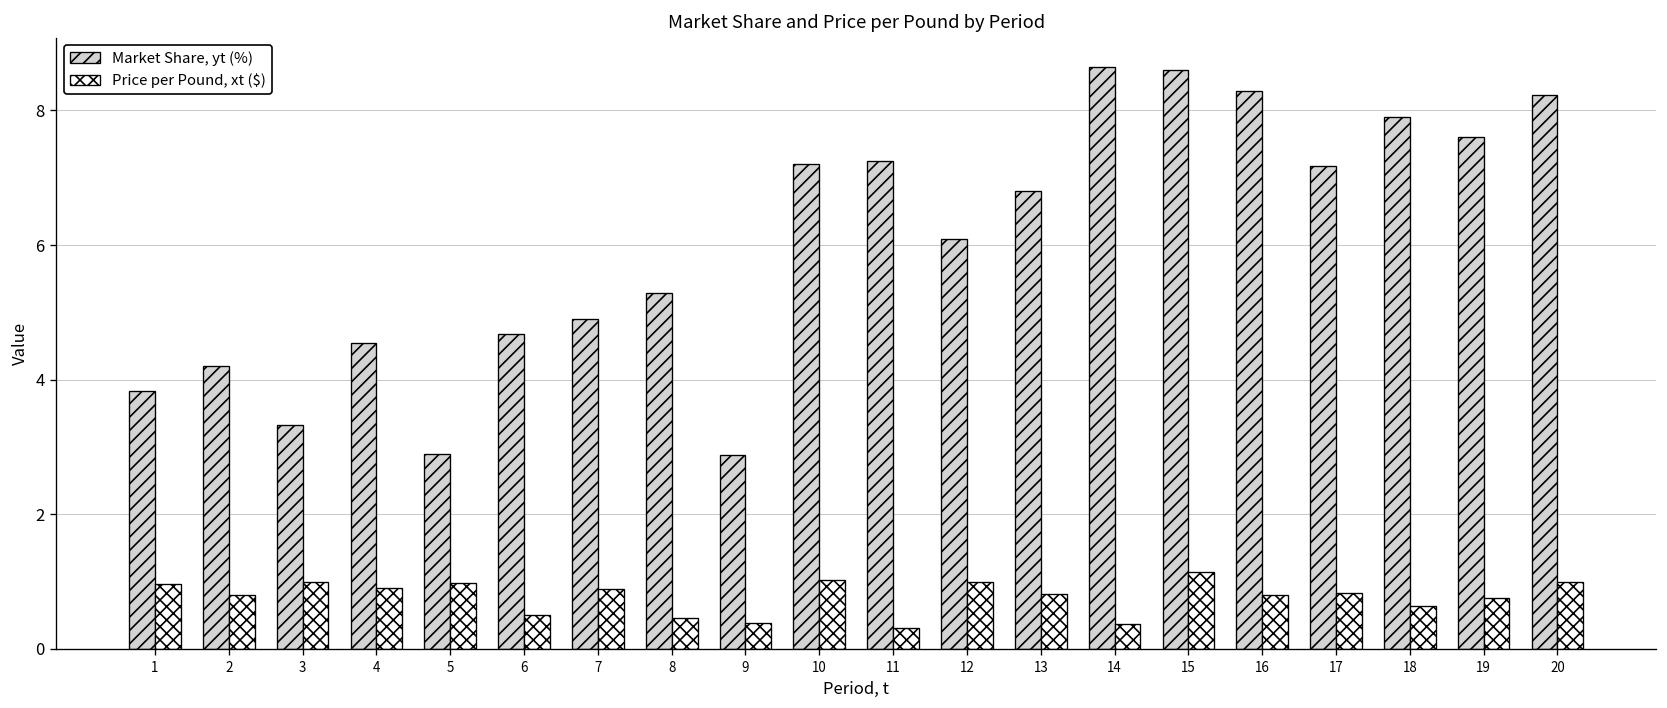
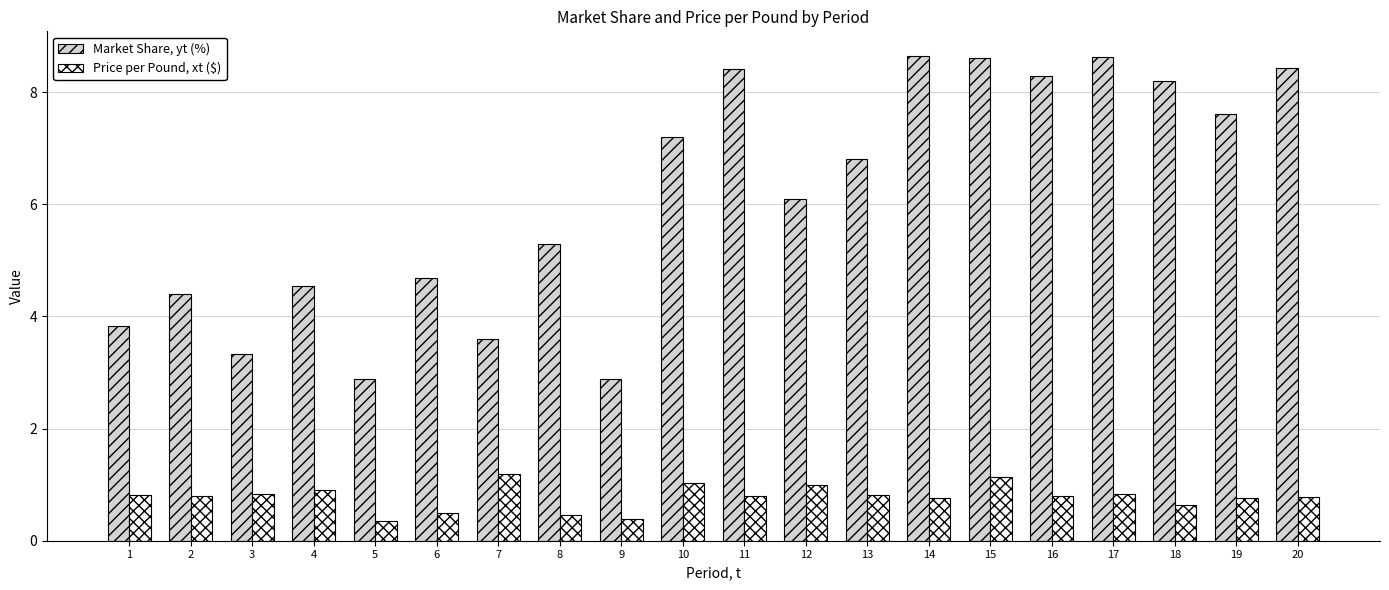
  {
    "Market Share, yt (%)": {
      "1": 3.8,
-     "2": 4.2,
+     "2": 4.4,
      "3": 3.3,
      "4": 4.5,
      "5": 2.9,
      "6": 4.7,
-     "7": 4.9,
+     "7": 3.6,
      "8": 5.3,
      "9": 2.9,
      "10": 7.2,
-     "11": 7.3,
+     "11": 8.4,
      "12": 6.1,
      "13": 6.8,
      "14": 8.7,
      "15": 8.6,
      "16": 8.3,
-     "17": 7.2,
-     "18": 7.9,
+     "17": 8.6,
+     "18": 8.2,
      "19": 7.6,
-     "20": 8.2
+     "20": 8.4
    },
    "Price per Pound, xt ($)": {
-     "1": 1.0,
+     "1": 0.8,
      "2": 0.8,
-     "3": 1.0,
+     "3": 0.8,
      "4": 0.9,
-     "5": 1.0,
+     "5": 0.4,
      "6": 0.5,
-     "7": 0.9,
+     "7": 1.2,
      "8": 0.5,
      "9": 0.4,
      "10": 1.0,
-     "11": 0.3,
+     "11": 0.8,
      "12": 1.0,
      "13": 0.8,
-     "14": 0.4,
+     "14": 0.8,
      "15": 1.1,
      "16": 0.8,
      "17": 0.8,
      "18": 0.6,
      "19": 0.8,
-     "20": 1.0
+     "20": 0.8
    }
  }
